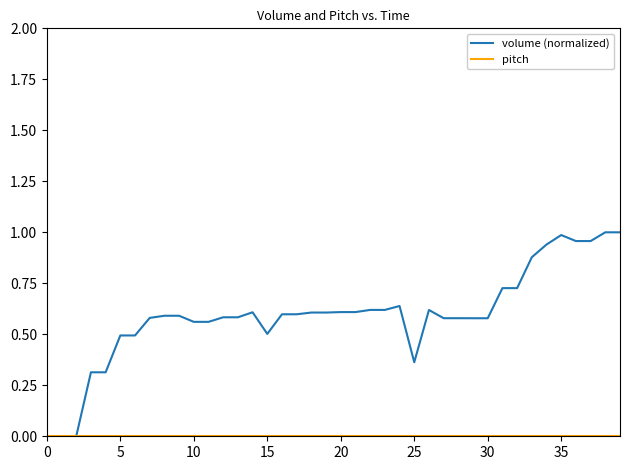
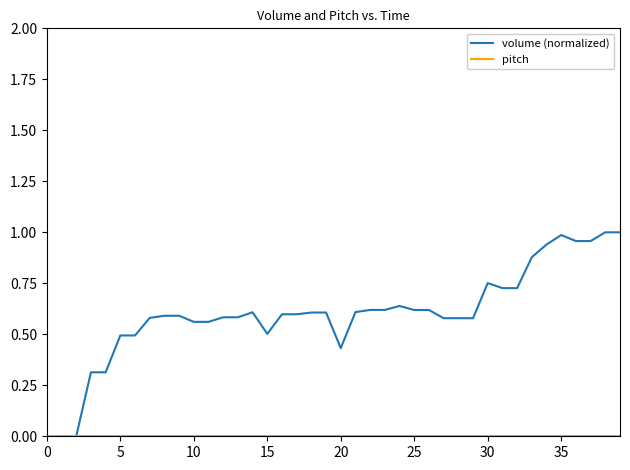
  {
    "volume (normalized)": {
      "5": 0.49,
      "10": 0.56,
      "15": 0.50,
-     "20": 0.61,
-     "25": 0.36,
-     "30": 0.58,
+     "20": 0.43,
+     "25": 0.62,
+     "30": 0.75,
      "35": 0.99
    },
    "pitch": {
      "5": 0.00,
      "10": 0.00,
      "15": 0.00,
      "20": 0.00,
      "25": 0.00,
      "30": 0.00,
      "35": 0.00
    }
  }
